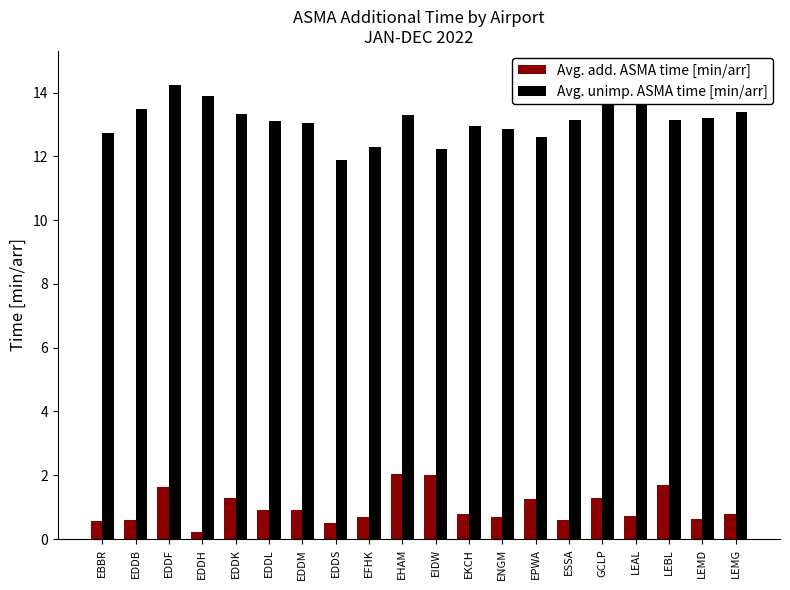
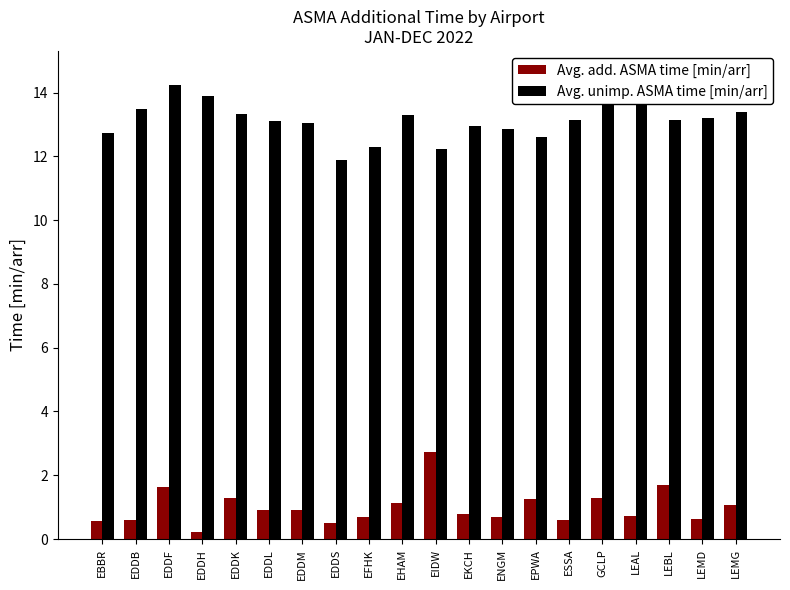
  {
    "Avg. add. ASMA time [min/arr]": {
      "EBBR": 0.6,
      "EDDB": 0.6,
      "EDDF": 1.6,
      "EDDH": 0.2,
      "EDDK": 1.3,
      "EDDL": 0.9,
      "EDDM": 0.9,
      "EDDS": 0.5,
      "EFHK": 0.7,
-     "EHAM": 2.0,
-     "EIDW": 2.0,
+     "EHAM": 1.1,
+     "EIDW": 2.7,
      "EKCH": 0.8,
      "ENGM": 0.7,
      "EPWA": 1.3,
      "ESSA": 0.6,
      "GCLP": 1.3,
      "LEAL": 0.7,
      "LEBL": 1.7,
      "LEMD": 0.6,
-     "LEMG": 0.8
+     "LEMG": 1.1
    },
    "Avg. unimp. ASMA time [min/arr]": {
      "EBBR": 12.7,
      "EDDB": 13.5,
      "EDDF": 14.2,
      "EDDH": 13.9,
      "EDDK": 13.3,
      "EDDL": 13.1,
      "EDDM": 13.1,
      "EDDS": 11.9,
      "EFHK": 12.3,
      "EHAM": 13.3,
      "EIDW": 12.2,
      "EKCH": 13.0,
      "ENGM": 12.9,
      "EPWA": 12.6,
      "ESSA": 13.2,
      "LEBL": 13.2,
      "LEMD": 13.2,
      "LEMG": 13.4
    }
  }
